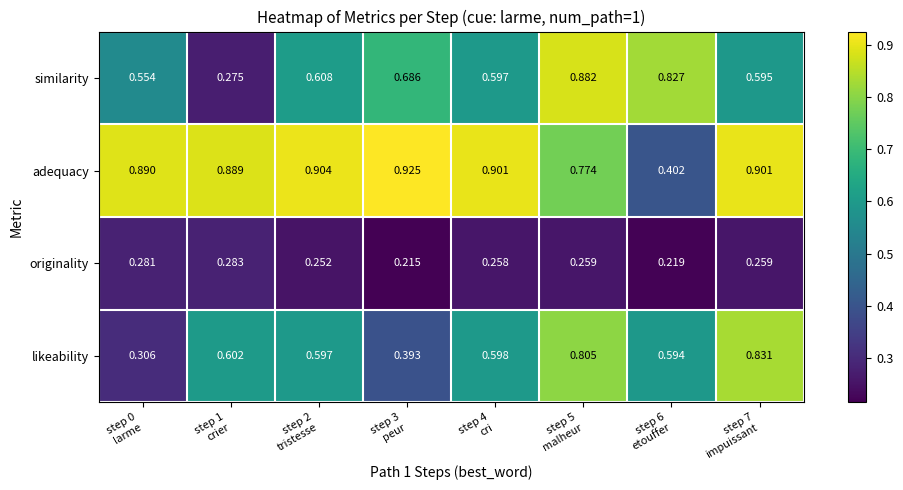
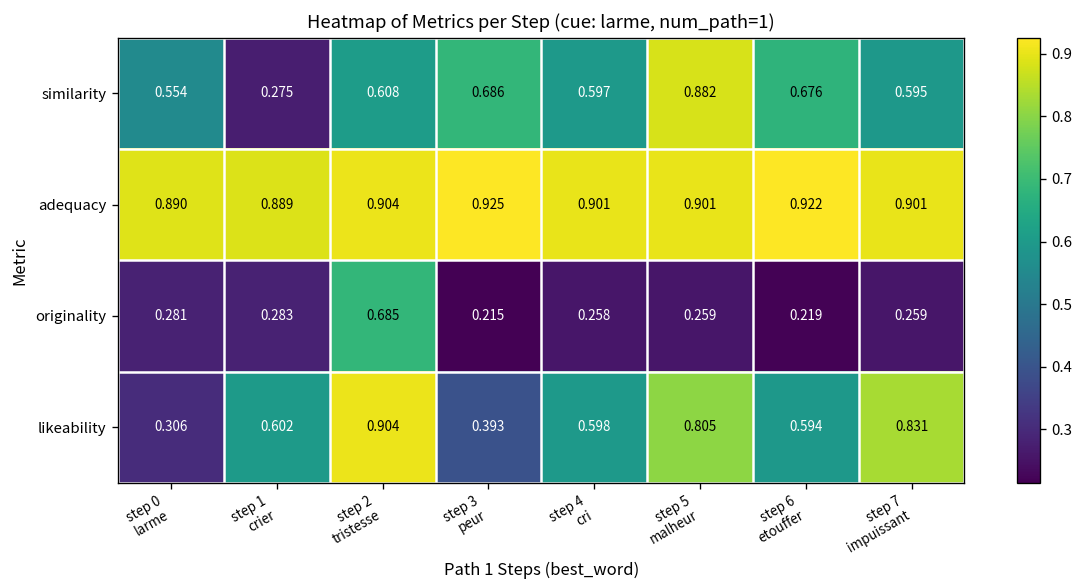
  {
    "similarity": {
      "step 0 larme": 0.554,
      "step 1 crier": 0.275,
      "step 2 tristesse": 0.608,
      "step 3 peur": 0.686,
      "step 4 cri": 0.597,
      "step 5 malheur": 0.882,
-     "step 6 etouffer": 0.827,
+     "step 6 etouffer": 0.676,
      "step 7 impuissant": 0.595
    },
    "adequacy": {
      "step 0 larme": 0.890,
      "step 1 crier": 0.889,
      "step 2 tristesse": 0.904,
      "step 3 peur": 0.925,
      "step 4 cri": 0.901,
-     "step 5 malheur": 0.774,
-     "step 6 etouffer": 0.402,
+     "step 5 malheur": 0.901,
+     "step 6 etouffer": 0.922,
      "step 7 impuissant": 0.901
    },
    "originality": {
      "step 0 larme": 0.281,
      "step 1 crier": 0.283,
-     "step 2 tristesse": 0.252,
+     "step 2 tristesse": 0.685,
      "step 3 peur": 0.215,
      "step 4 cri": 0.258,
      "step 5 malheur": 0.259,
      "step 6 etouffer": 0.219,
      "step 7 impuissant": 0.259
    },
    "likeability": {
      "step 0 larme": 0.306,
      "step 1 crier": 0.602,
-     "step 2 tristesse": 0.597,
+     "step 2 tristesse": 0.904,
      "step 3 peur": 0.393,
      "step 4 cri": 0.598,
      "step 5 malheur": 0.805,
      "step 6 etouffer": 0.594,
      "step 7 impuissant": 0.831
    }
  }
